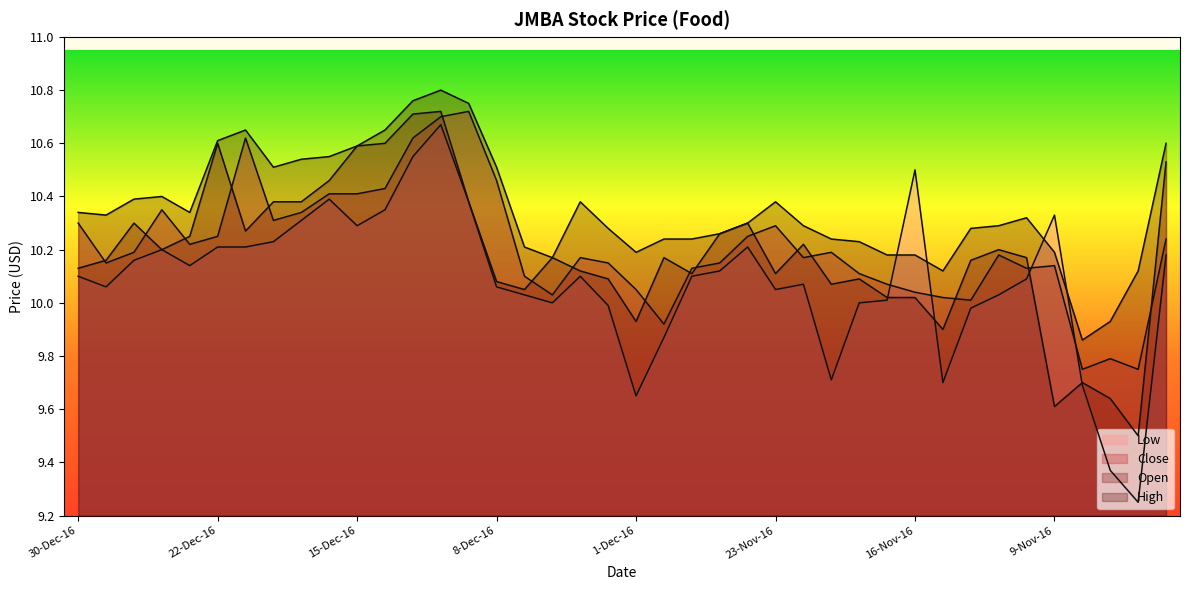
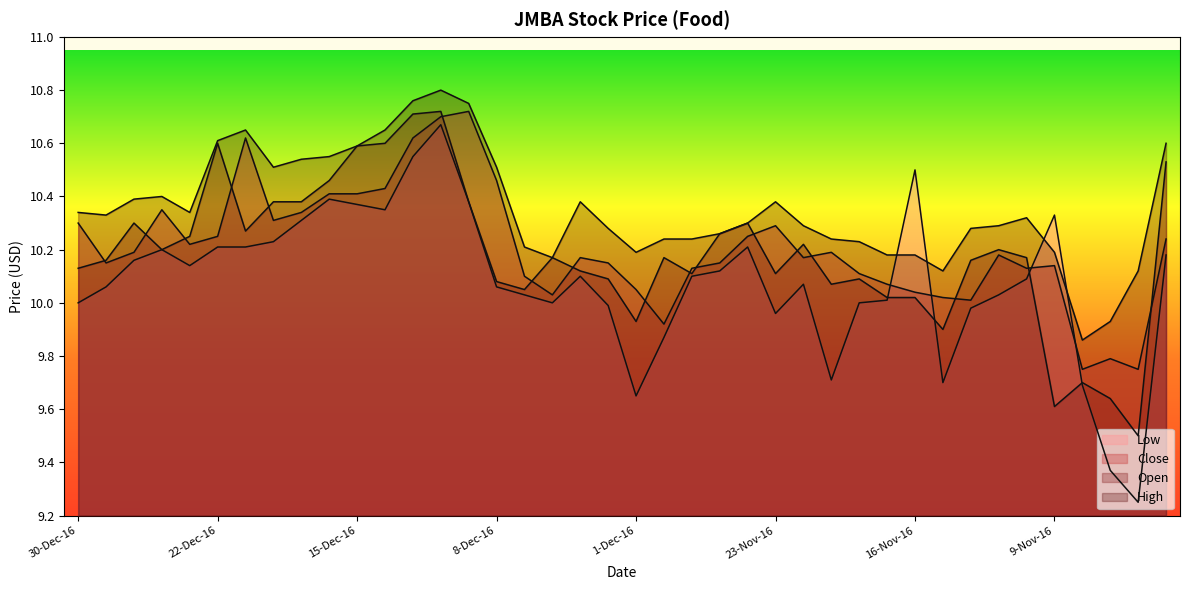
  {
    "Low": {
-     "30-Dec-16": 10.1,
+     "30-Dec-16": 10.0,
      "22-Dec-16": 10.21,
-     "15-Dec-16": 10.29,
+     "15-Dec-16": 10.37,
      "8-Dec-16": 10.06,
      "1-Dec-16": 9.65,
-     "23-Nov-16": 10.05,
+     "23-Nov-16": 9.96,
      "16-Nov-16": 10.50,
      "9-Nov-16": 10.33
    }
  }
